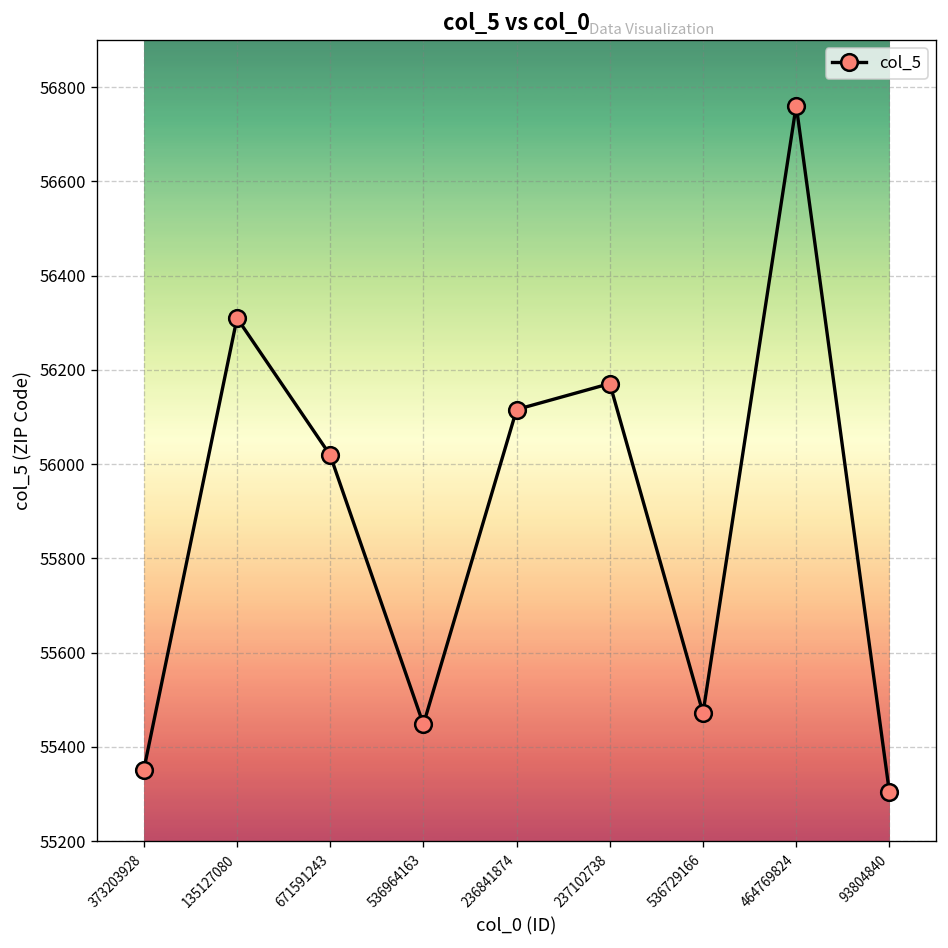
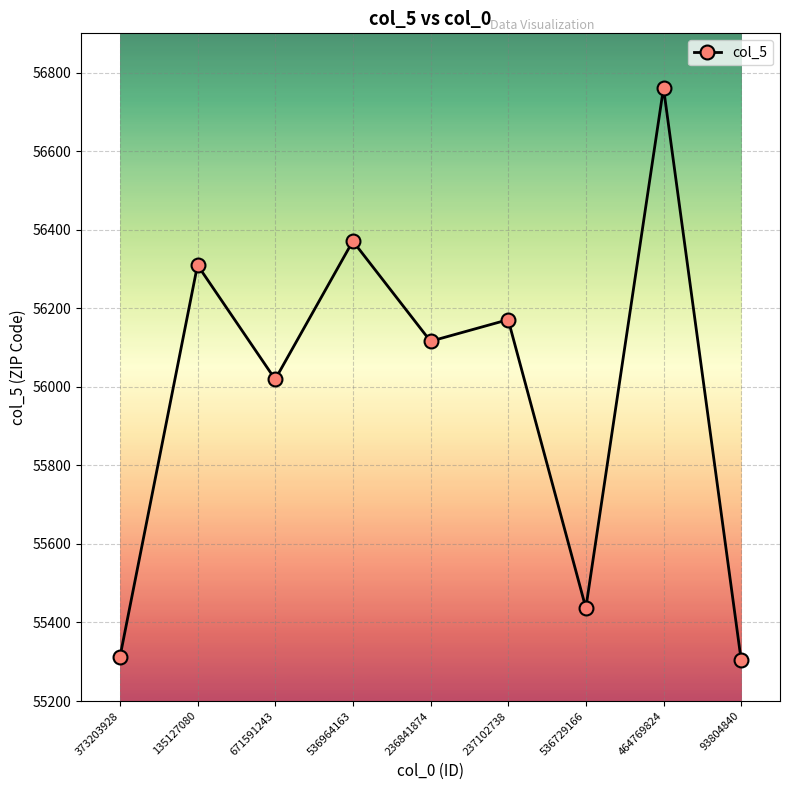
  {
-   "373203928": 55350,
+   "373203928": 55310,
    "135127080": 56310,
    "671591243": 56020,
-   "536964163": 55450,
+   "536964163": 56370,
    "236841874": 56120,
    "237102738": 56170,
-   "536729166": 55470,
+   "536729166": 55440,
    "464769824": 56760,
    "93804840": 55300
  }
